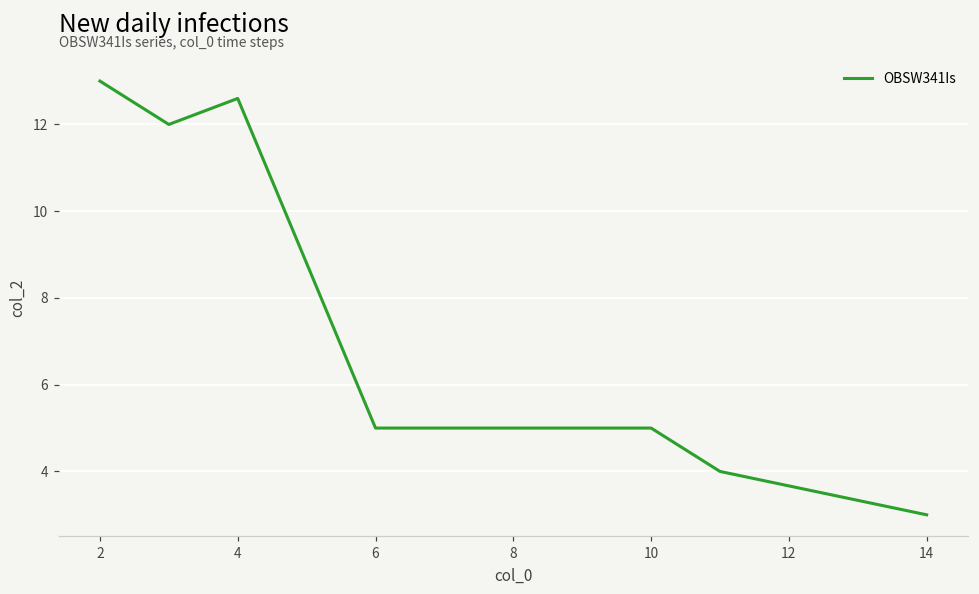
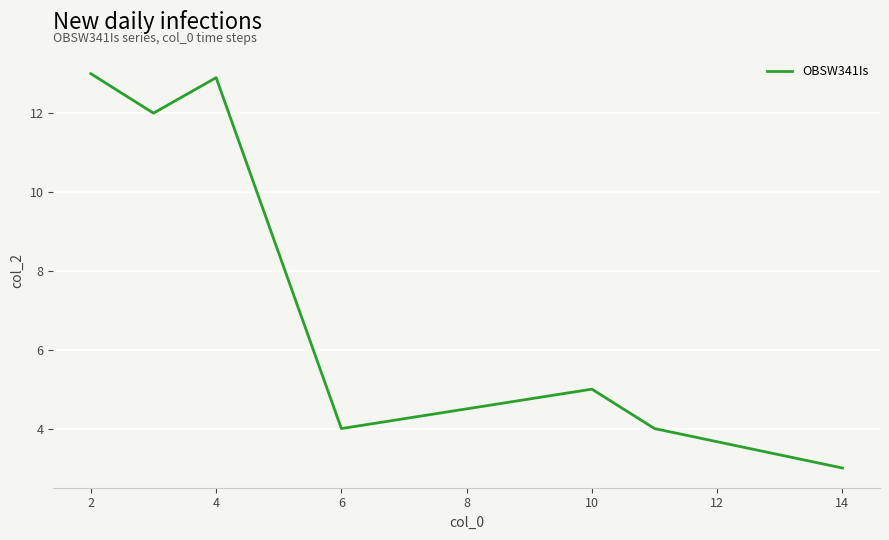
  {
    "2": 13.0,
-   "4": 12.6,
-   "6": 5,
+   "4": 12.9,
+   "6": 4,
    "10": 5.0,
    "14": 3.0
  }
